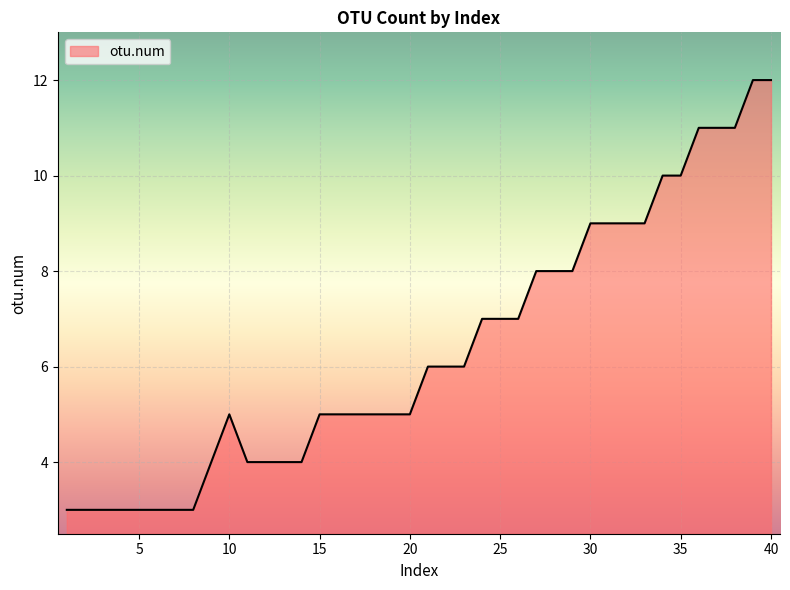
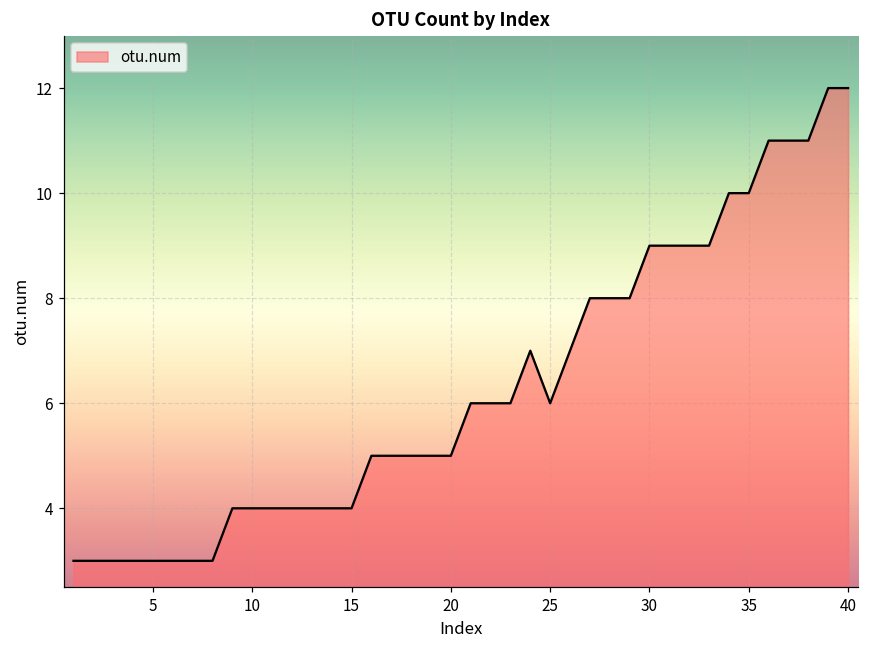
  {
    "5": 3,
-   "10": 5,
-   "15": 5,
+   "10": 4,
+   "15": 4,
    "20": 5,
-   "25": 7,
+   "25": 6,
    "30": 9,
    "35": 10,
    "40": 12
  }
